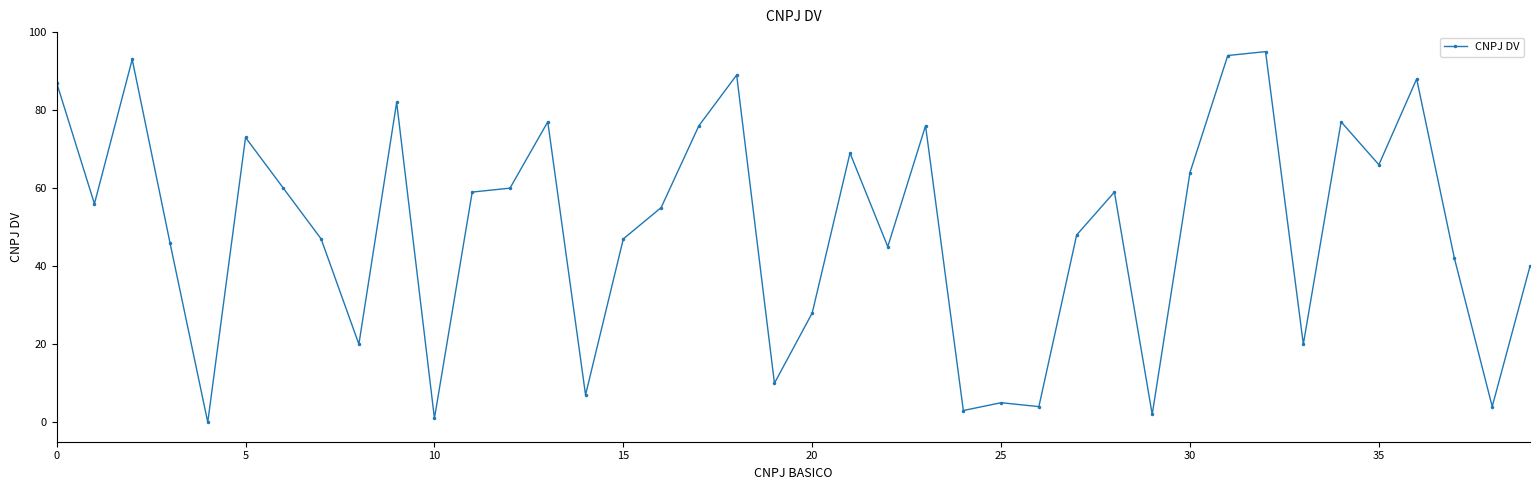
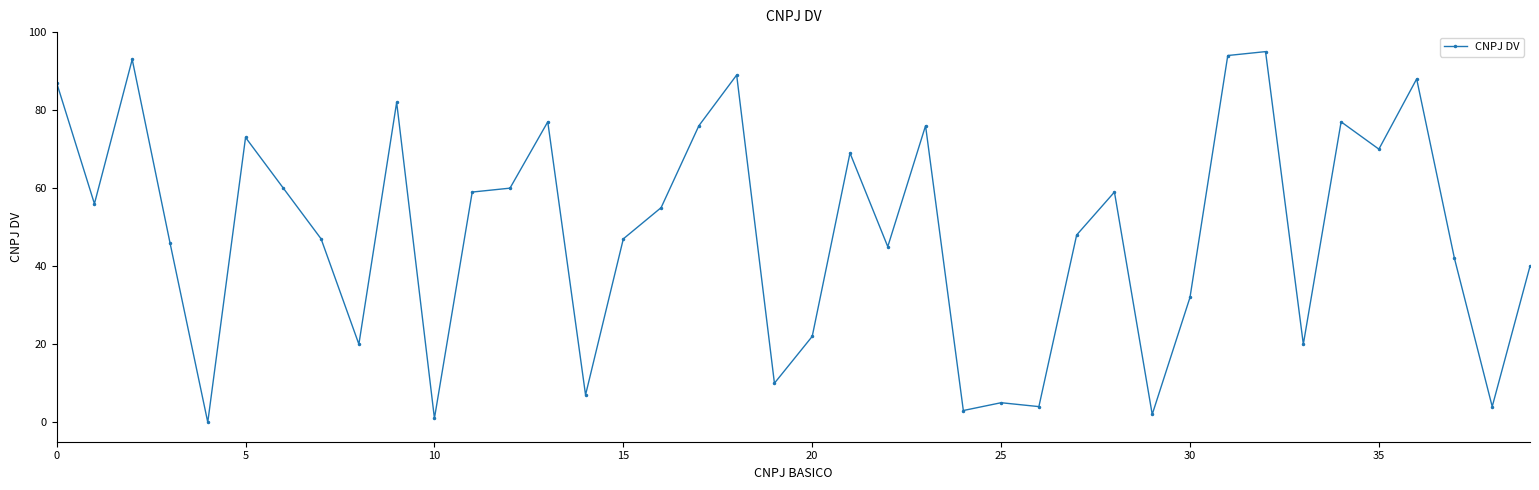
  {
    "0": 87,
    "5": 73,
    "10": 1,
    "15": 47,
-   "20": 28,
+   "20": 22,
    "25": 5,
-   "30": 64,
-   "35": 66
+   "30": 32,
+   "35": 70
  }
